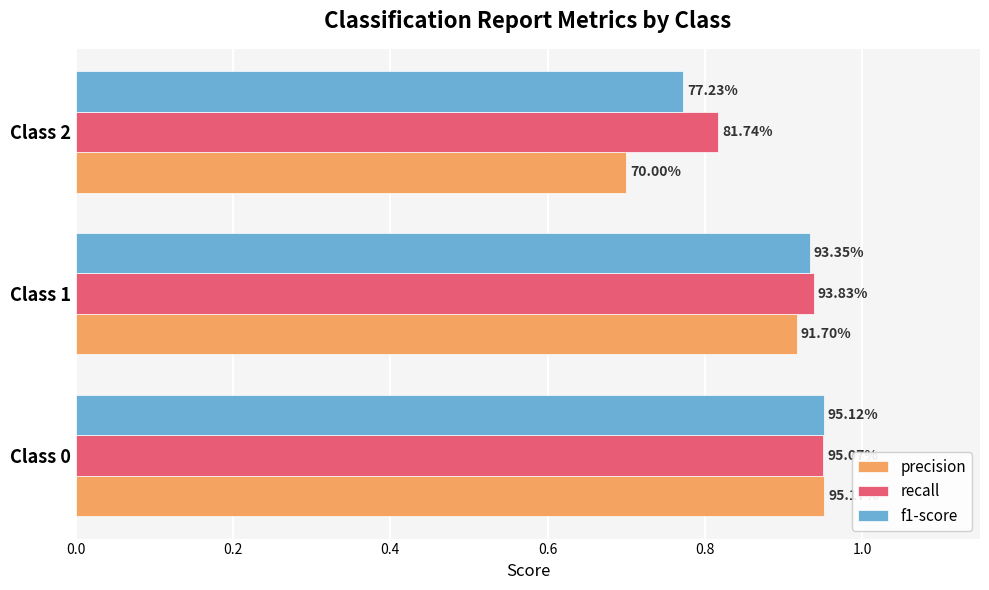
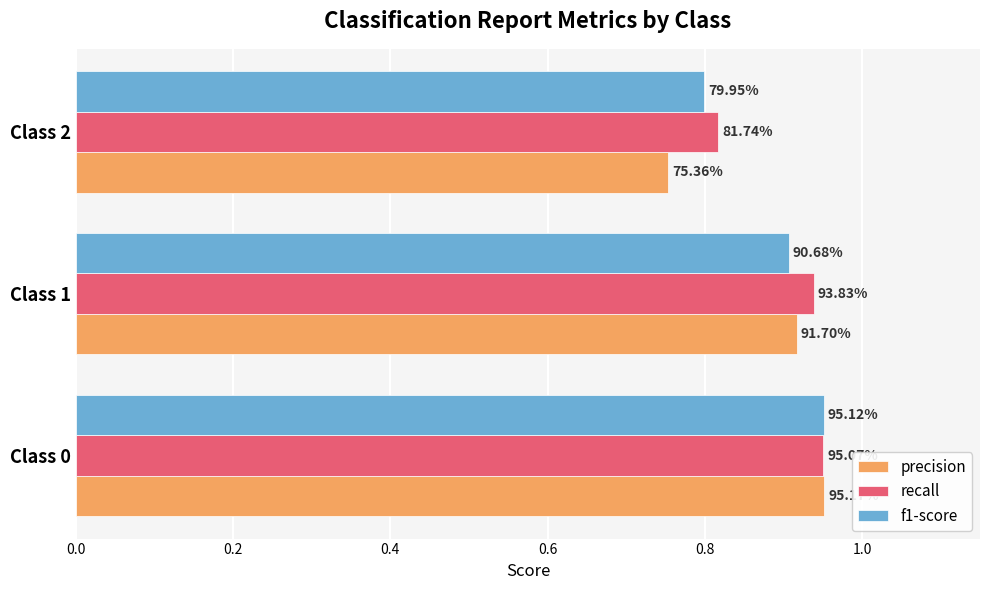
  {
    "precision": {
-     "Class 2": "70.00%",
+     "Class 2": "75.36%",
      "Class 1": "91.70%"
    },
    "recall": {
      "Class 2": "81.74%",
      "Class 1": "93.83%"
    },
    "f1-score": {
-     "Class 2": "77.23%",
-     "Class 1": "93.35%",
+     "Class 2": "79.95%",
+     "Class 1": "90.68%",
      "Class 0": "95.12%"
    }
  }
